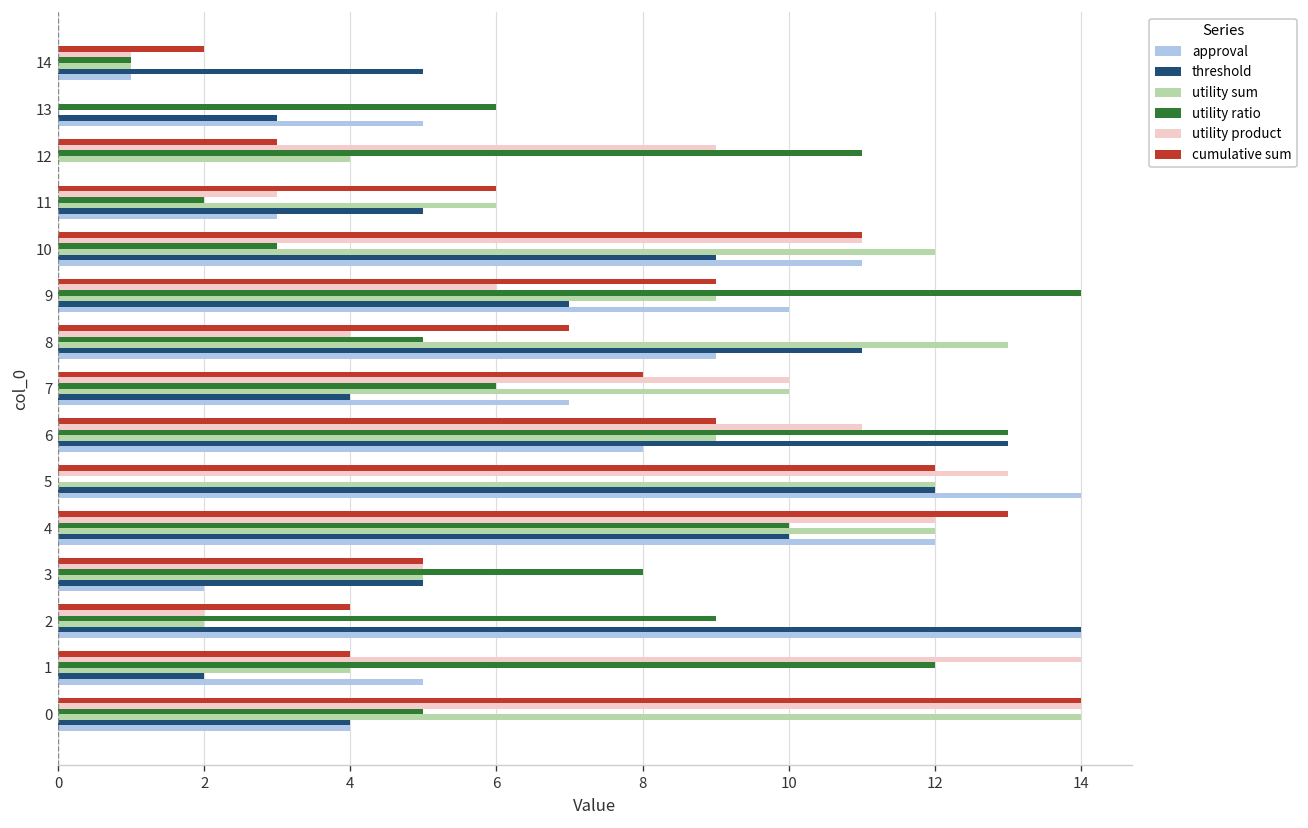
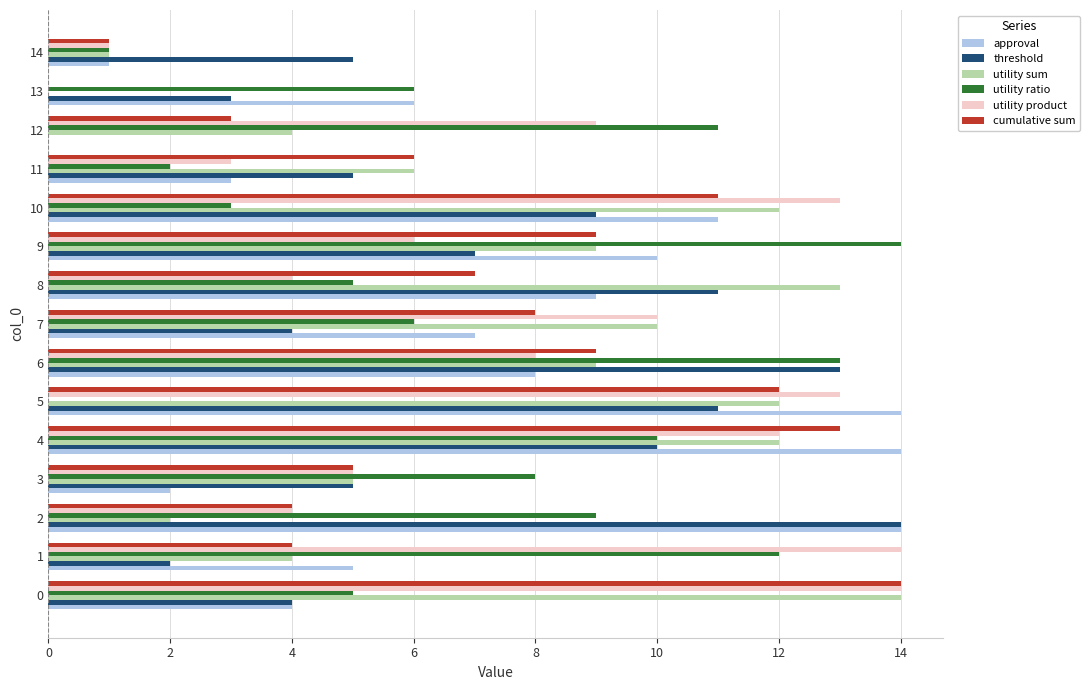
  {
    "approval": {
      "14": 1,
-     "13": 5,
+     "13": 6,
      "12": 0,
      "11": 3,
      "10": 11,
      "9": 10,
      "8": 9,
      "7": 7,
      "6": 8,
      "5": 14,
-     "4": 12,
+     "4": 14,
      "3": 2,
      "2": 14,
      "1": 5,
      "0": 4
    },
    "threshold": {
      "14": 5,
      "13": 3,
      "12": 0,
      "11": 5,
      "10": 9,
      "9": 7,
      "8": 11,
      "7": 4,
      "6": 13,
-     "5": 12,
+     "5": 11,
      "4": 10,
      "3": 5,
      "2": 14,
      "1": 2,
      "0": 4
    },
    "utility sum": {
      "14": 1,
      "13": 0,
      "12": 4,
      "11": 6,
      "10": 12,
      "9": 9,
      "8": 13,
      "7": 10,
      "6": 9,
      "5": 12,
      "4": 12,
      "3": 5,
      "2": 2,
      "1": 4,
      "0": 14
    },
    "utility ratio": {
      "14": 1,
      "13": 6,
      "12": 11,
      "11": 2,
      "10": 3,
      "9": 14,
      "8": 5,
      "7": 6,
      "6": 13,
      "5": 0,
      "4": 10,
      "3": 8,
      "2": 9,
      "1": 12,
      "0": 5
    },
    "utility product": {
      "14": 1,
      "13": 0,
      "12": 9,
      "11": 3,
-     "10": 11,
+     "10": 13,
      "9": 6,
      "8": 4,
      "7": 10,
-     "6": 11,
+     "6": 8,
      "5": 13,
      "4": 12,
      "3": 5,
-     "2": 2,
+     "2": 4,
      "1": 14,
      "0": 14
    },
    "cumulative sum": {
-     "14": 2,
+     "14": 1,
      "13": 0,
      "12": 3,
      "11": 6,
      "10": 11,
      "9": 9,
      "8": 7,
      "7": 8,
      "6": 9,
      "5": 12,
      "4": 13,
      "3": 5,
      "2": 4,
      "1": 4,
      "0": 14
    }
  }
